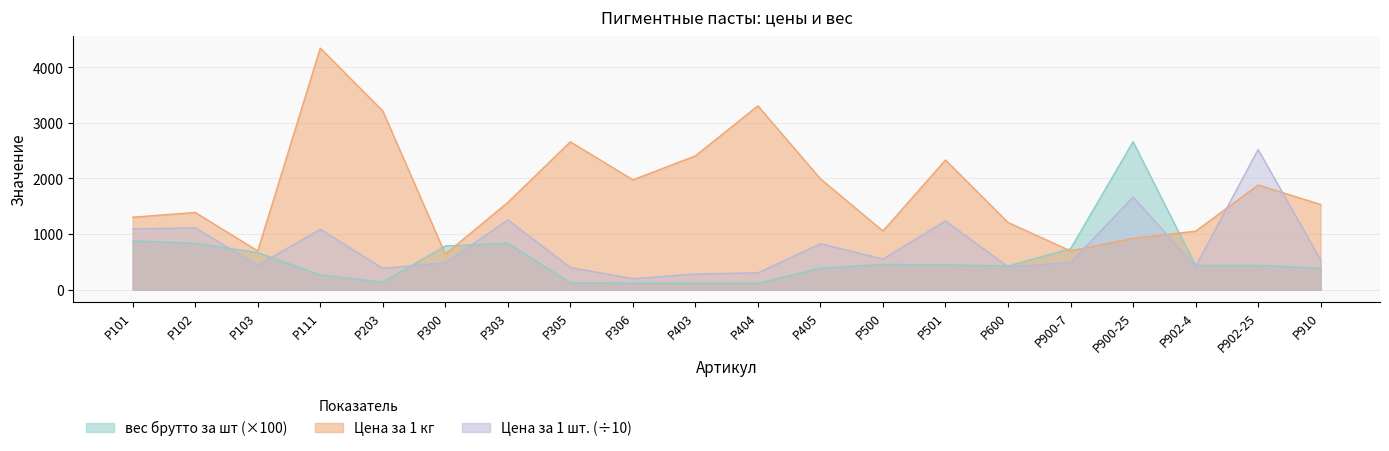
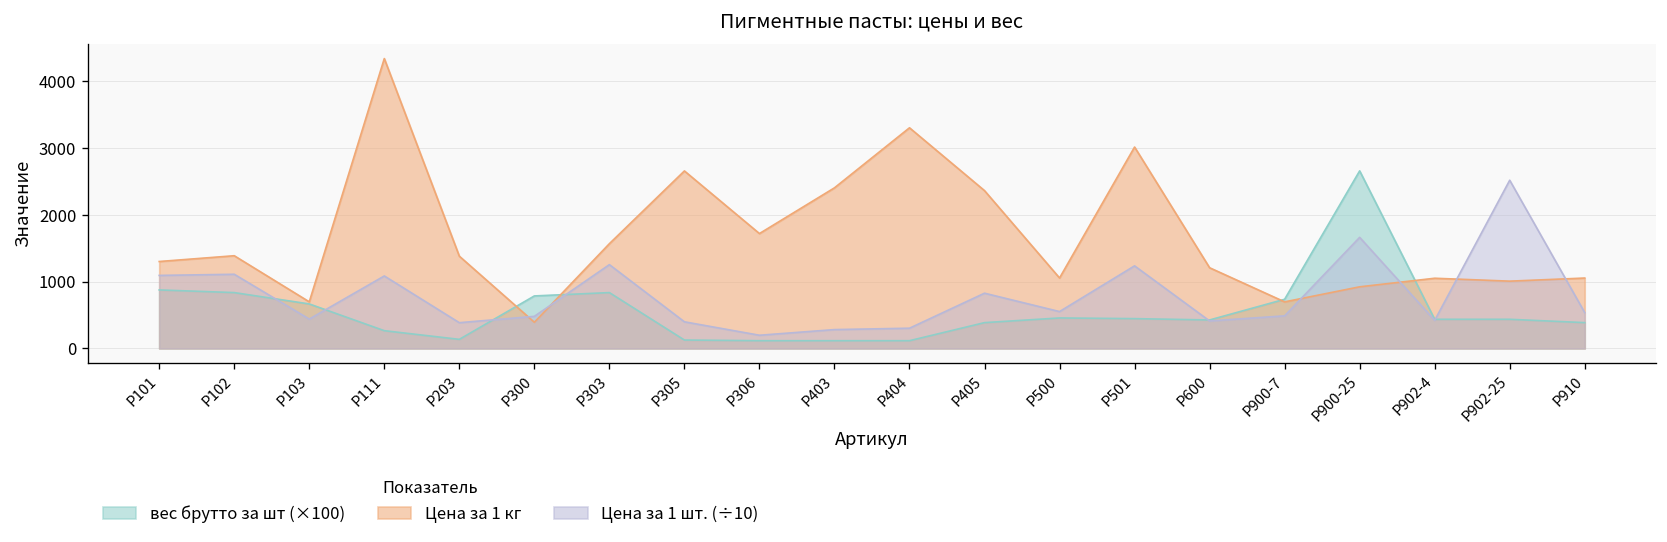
  {
    "Цена за 1 кг": {
      "Р101": 1300,
      "Р102": 1400,
      "Р111": 4300,
-     "Р203": 3200,
-     "Р300": 600,
+     "Р203": 1400,
+     "Р300": 400,
      "Р303": 1600,
      "Р305": 2700,
-     "Р306": 2000,
+     "Р306": 1700,
      "Р403": 2400,
      "Р404": 3300,
-     "Р405": 2000,
+     "Р405": 2400,
      "Р500": 1100,
-     "Р501": 2300,
+     "Р501": 3000,
      "Р600": 1200,
      "Р900-25": 900,
      "Р902-4": 1100,
-     "Р902-25": 1900,
-     "Р910": 1500
+     "Р902-25": 1000,
+     "Р910": 1100
    }
  }
